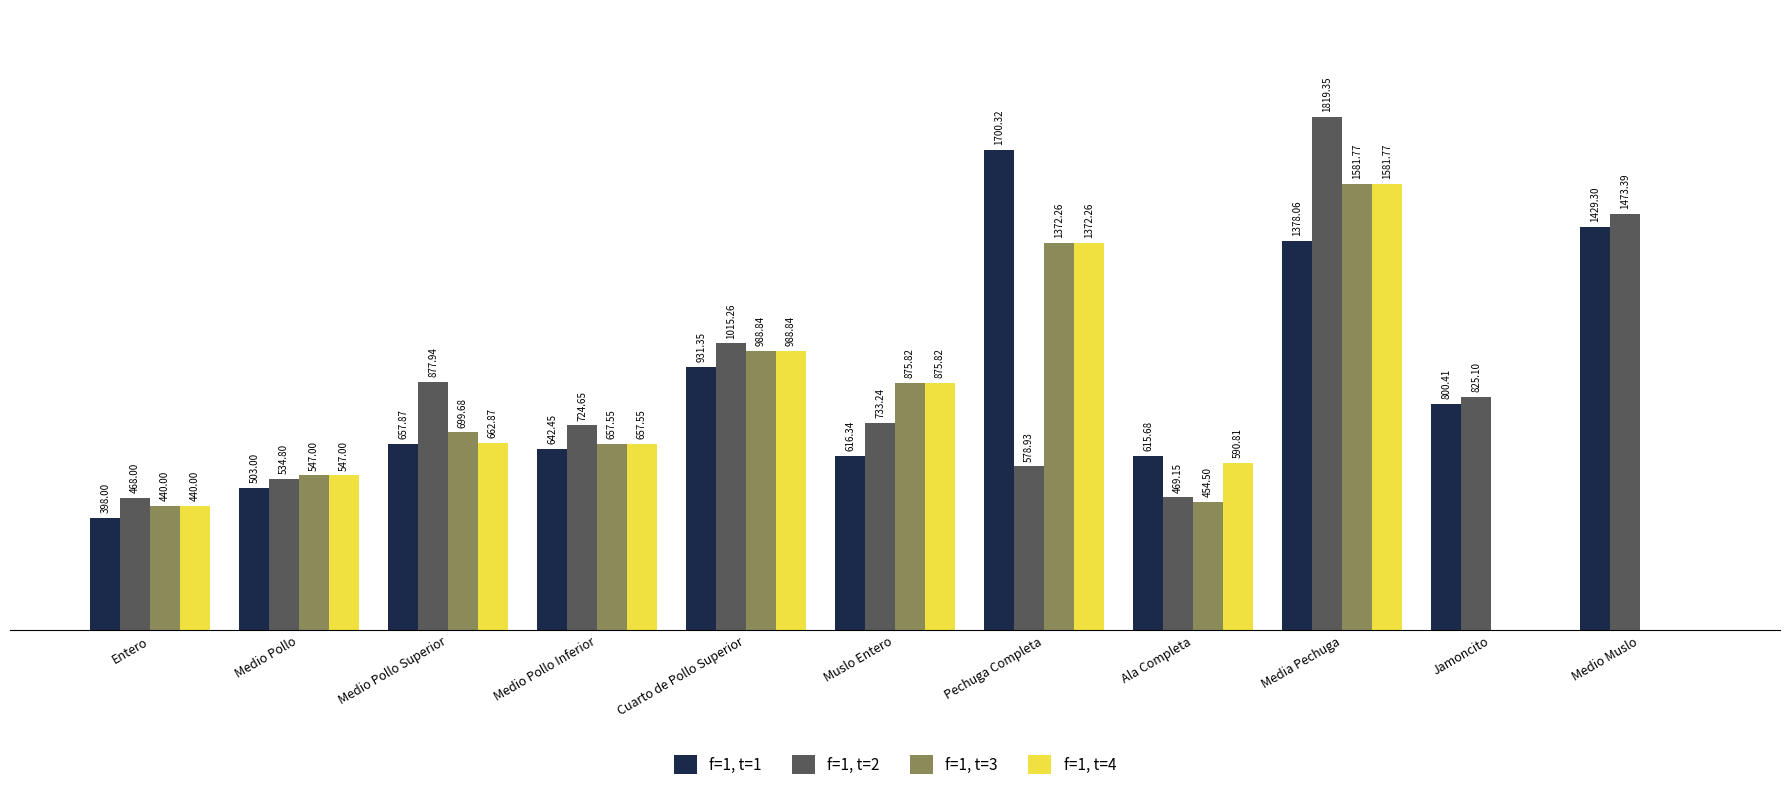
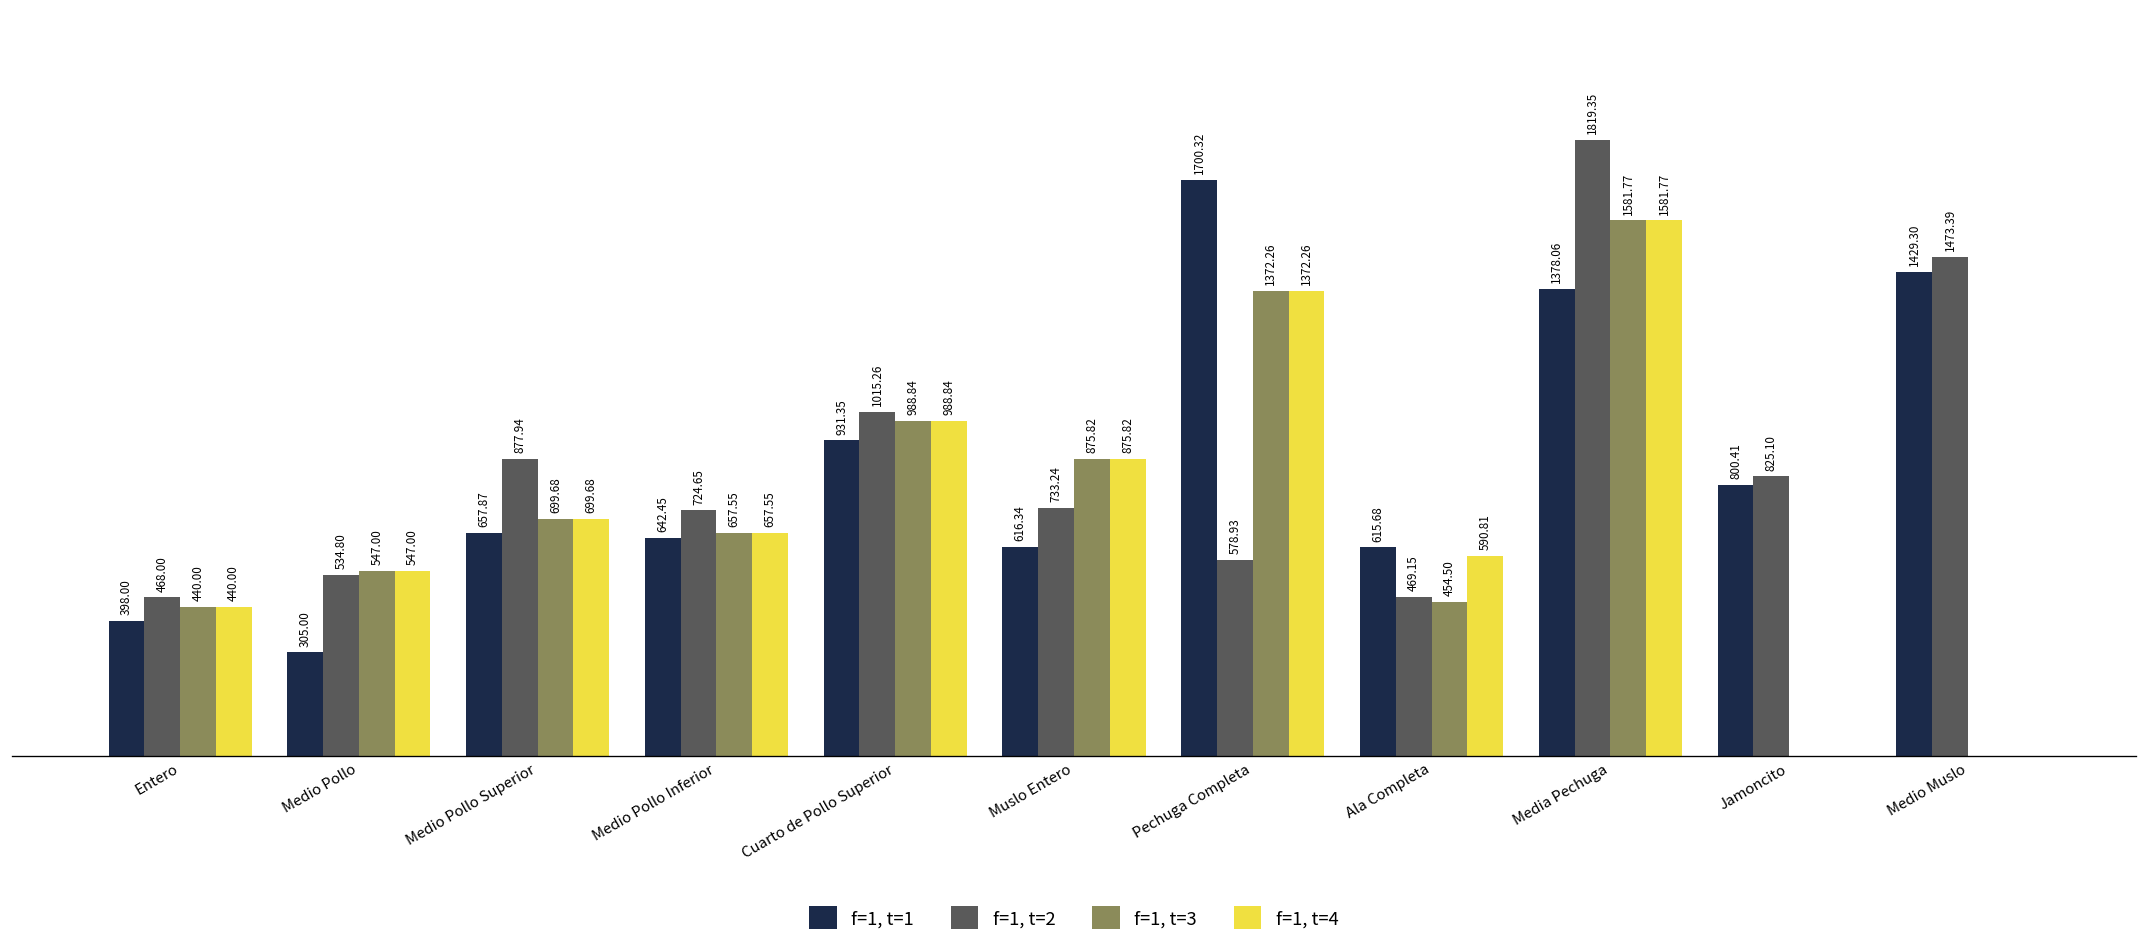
  {
    "f=1, t=1": {
      "Entero": 398.00,
-     "Medio Pollo": 503.00,
+     "Medio Pollo": 305.00,
      "Medio Pollo Superior": 657.87,
      "Medio Pollo Inferior": 642.45,
      "Cuarto de Pollo Superior": 931.35,
      "Muslo Entero": 616.34,
      "Pechuga Completa": 1700.32,
      "Ala Completa": 615.68,
      "Media Pechuga": 1378.06,
      "Jamoncito": 800.41,
      "Medio Muslo": 1429.30
    },
    "f=1, t=2": {
      "Entero": 468.00,
      "Medio Pollo": 534.80,
      "Medio Pollo Superior": 877.94,
      "Medio Pollo Inferior": 724.65,
      "Cuarto de Pollo Superior": 1015.26,
      "Muslo Entero": 733.24,
      "Pechuga Completa": 578.93,
      "Ala Completa": 469.15,
      "Media Pechuga": 1819.35,
      "Jamoncito": 825.10,
      "Medio Muslo": 1473.39
    },
    "f=1, t=3": {
      "Entero": 440.00,
      "Medio Pollo": 547.00,
      "Medio Pollo Superior": 699.68,
      "Medio Pollo Inferior": 657.55,
      "Cuarto de Pollo Superior": 988.84,
      "Muslo Entero": 875.82,
      "Pechuga Completa": 1372.26,
      "Ala Completa": 454.50,
      "Media Pechuga": 1581.77
    },
    "f=1, t=4": {
      "Entero": 440.00,
      "Medio Pollo": 547.00,
-     "Medio Pollo Superior": 662.87,
+     "Medio Pollo Superior": 699.68,
      "Medio Pollo Inferior": 657.55,
      "Cuarto de Pollo Superior": 988.84,
      "Muslo Entero": 875.82,
      "Pechuga Completa": 1372.26,
      "Ala Completa": 590.81,
      "Media Pechuga": 1581.77
    }
  }
